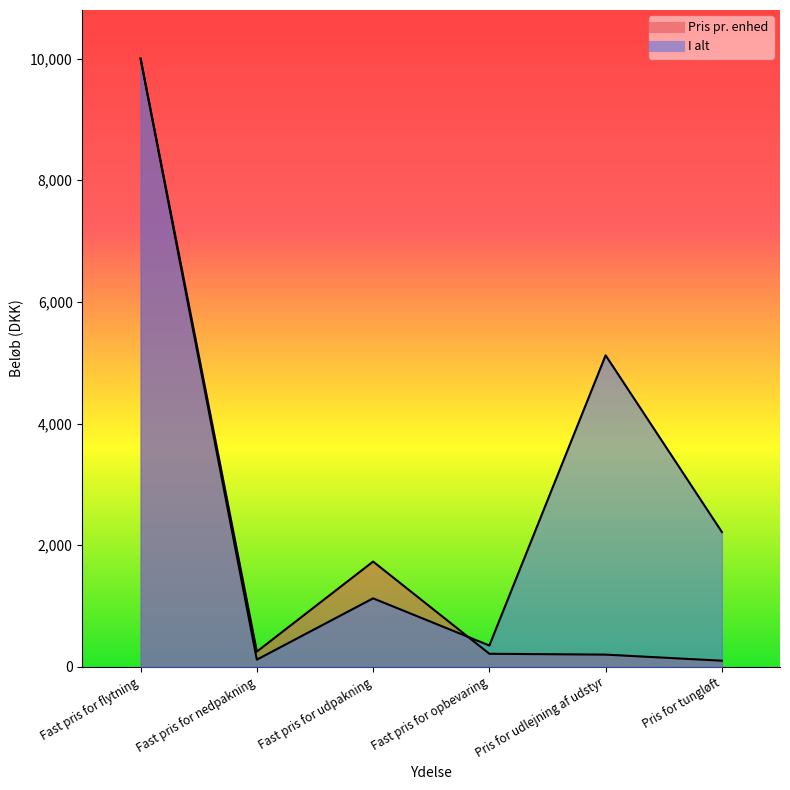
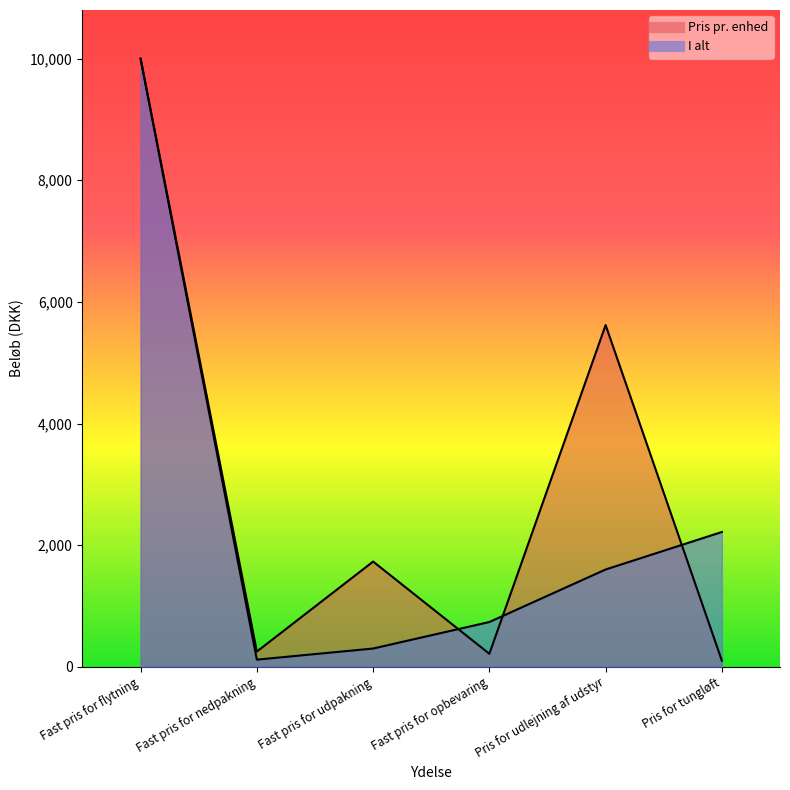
  {
    "Pris pr. enhed": {
      "Fast pris for nedpakning": "200",
      "Fast pris for udpakning": "1,700",
      "Fast pris for opbevaring": "200",
-     "Pris for udlejning af udstyr": "200",
+     "Pris for udlejning af udstyr": "5,600",
      "Pris for tungløft": "100"
    },
    "I alt": {
      "Fast pris for nedpakning": "100",
-     "Fast pris for udpakning": "1,100",
-     "Fast pris for opbevaring": "300",
-     "Pris for udlejning af udstyr": "5,100",
+     "Fast pris for udpakning": "300",
+     "Fast pris for opbevaring": "700",
+     "Pris for udlejning af udstyr": "1,600",
      "Pris for tungløft": "2,200"
    }
  }
